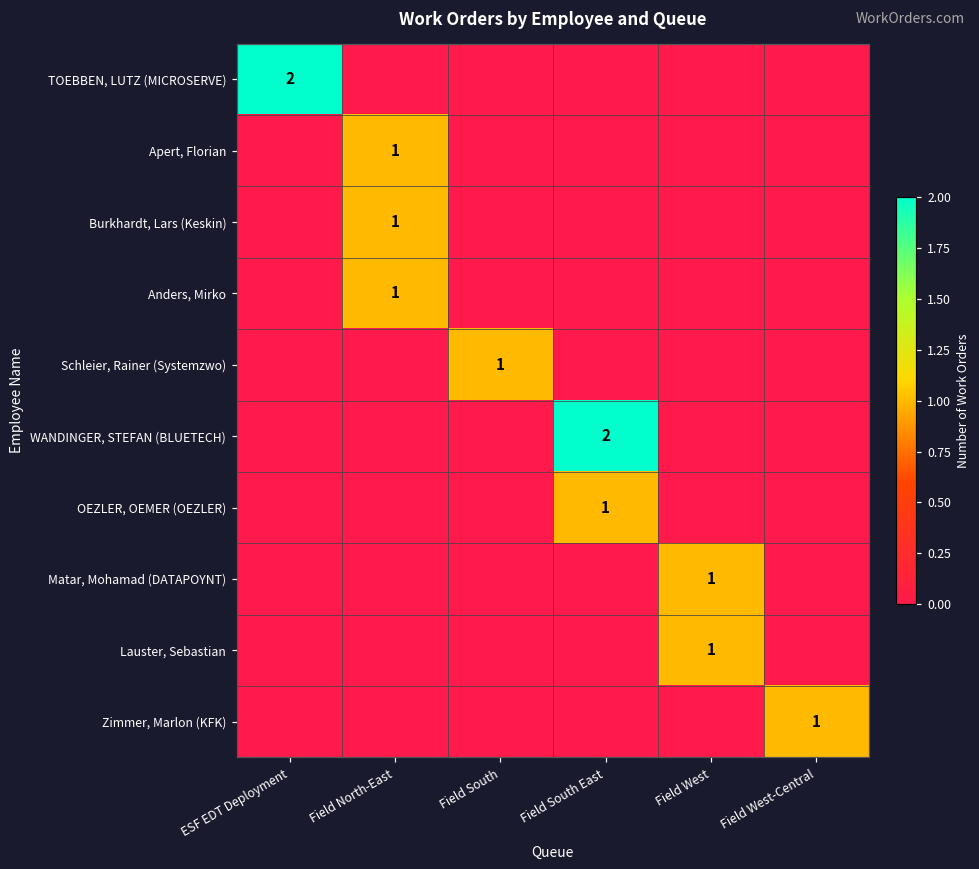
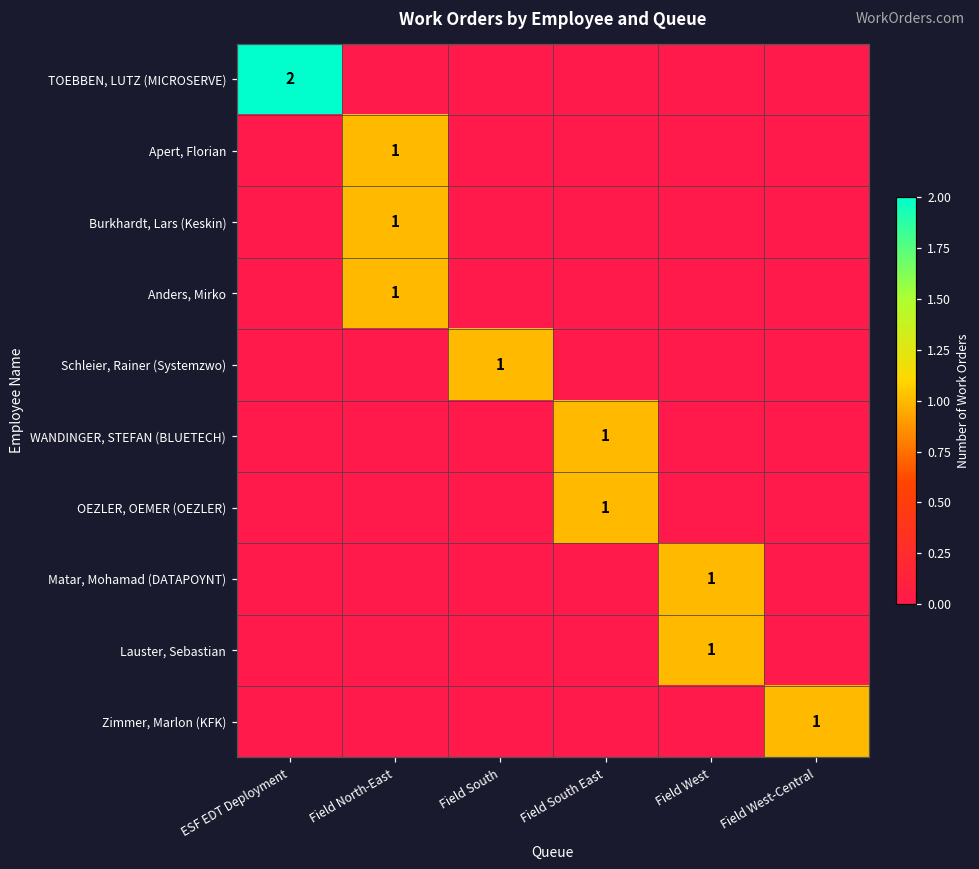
  {
    "TOEBBEN, LUTZ (MICROSERVE)": {
      "ESF EDT Deployment": 2
    },
    "Apert, Florian": {
      "Field North-East": 1
    },
    "Burkhardt, Lars (Keskin)": {
      "Field North-East": 1
    },
    "Anders, Mirko": {
      "Field North-East": 1
    },
    "Schleier, Rainer (Systemzwo)": {
      "Field South": 1
    },
    "WANDINGER, STEFAN (BLUETECH)": {
-     "Field South East": 2
+     "Field South East": 1
    },
    "OEZLER, OEMER (OEZLER)": {
      "Field South East": 1
    },
    "Matar, Mohamad (DATAPOYNT)": {
      "Field West": 1
    },
    "Lauster, Sebastian": {
      "Field West": 1
    },
    "Zimmer, Marlon (KFK)": {
      "Field West-Central": 1
    }
  }
